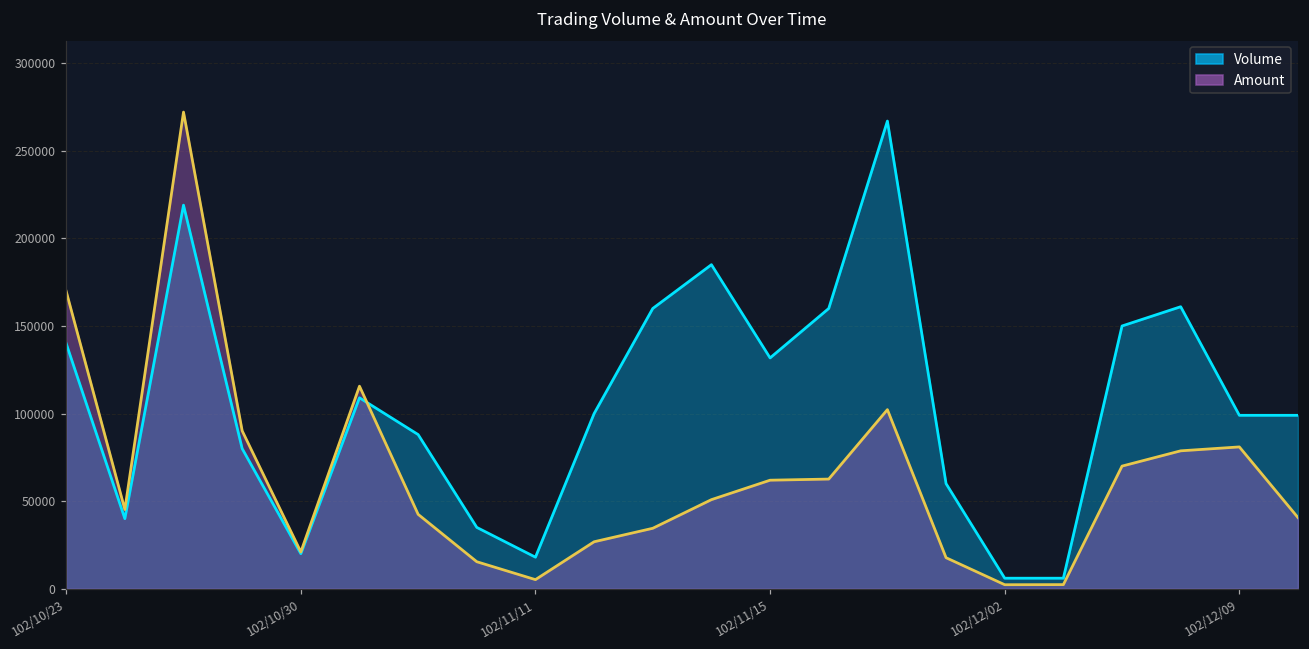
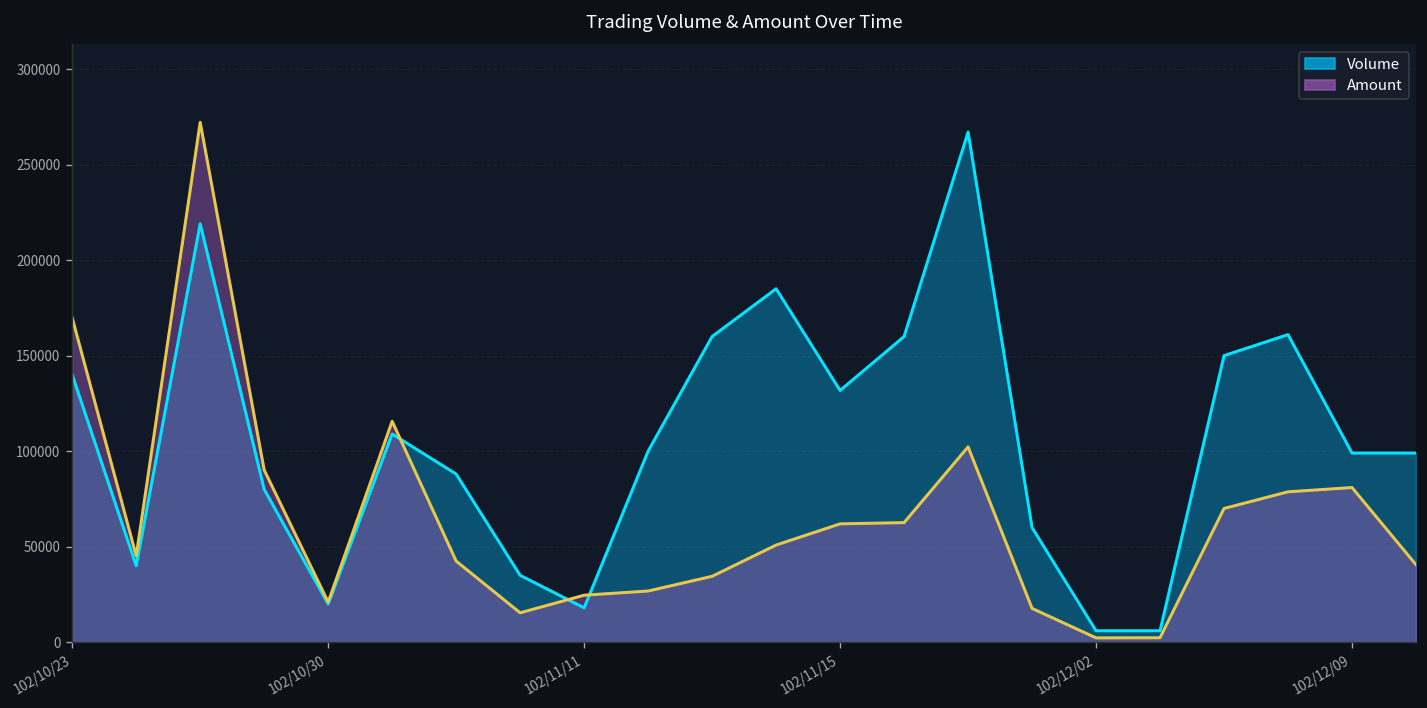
  {
    "Volume": {
      "102/10/23": 140000,
      "102/11/11": 18000,
      "102/11/15": 132000,
      "102/12/02": 6000,
      "102/12/09": 99000
    },
    "Amount": {
      "102/10/23": 170000,
-     "102/11/11": 5000,
+     "102/11/11": 25000,
      "102/11/15": 62000,
      "102/12/02": 2000,
      "102/12/09": 81000
    }
  }
